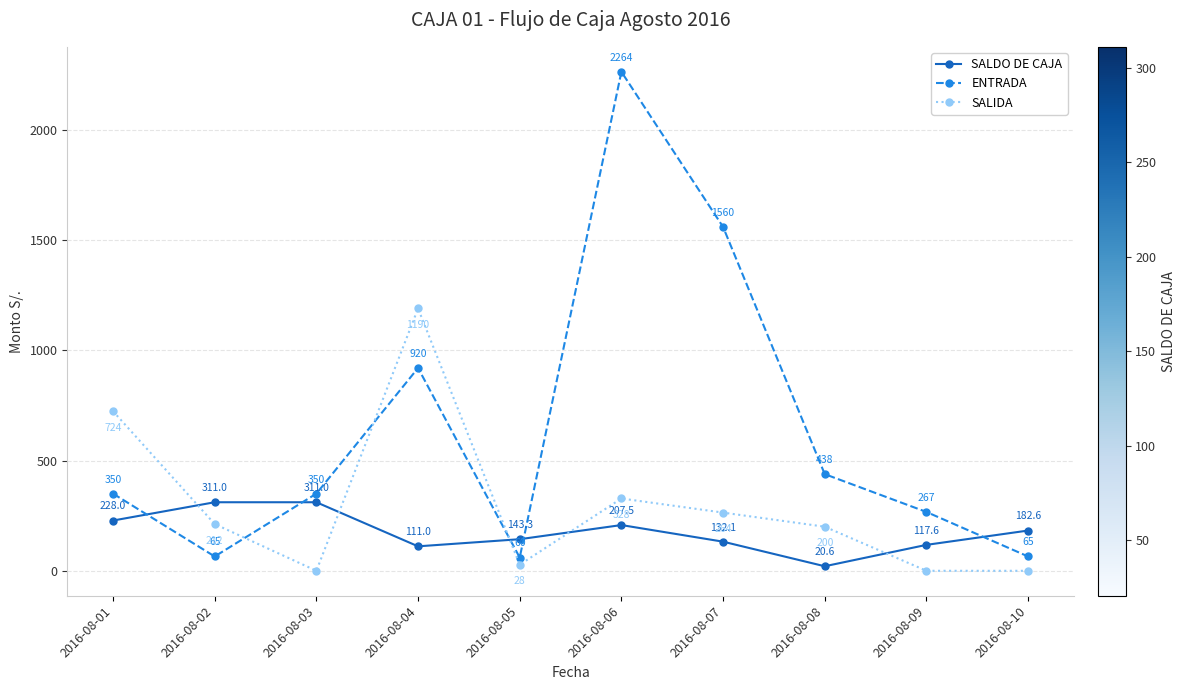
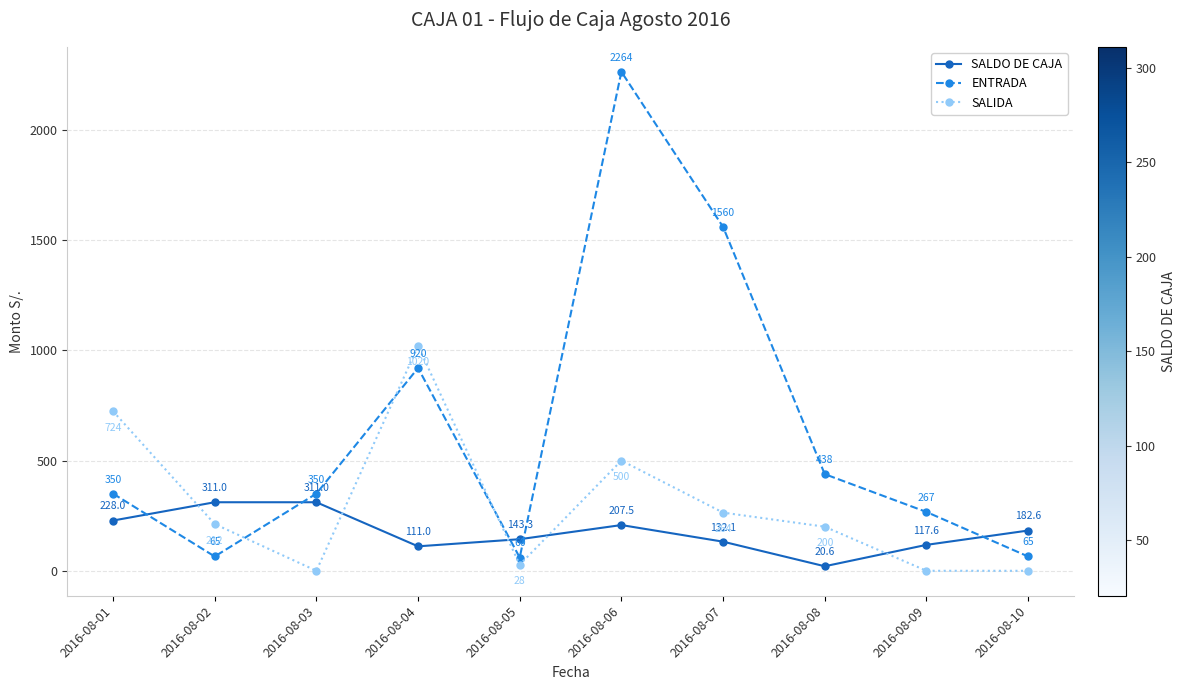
  {
    "SALIDA": {
      "2016-08-01": 724,
-     "2016-08-04": 1190,
+     "2016-08-04": 1020,
      "2016-08-05": 28,
-     "2016-08-06": 328,
+     "2016-08-06": 500,
      "2016-08-08": 200
    }
  }
